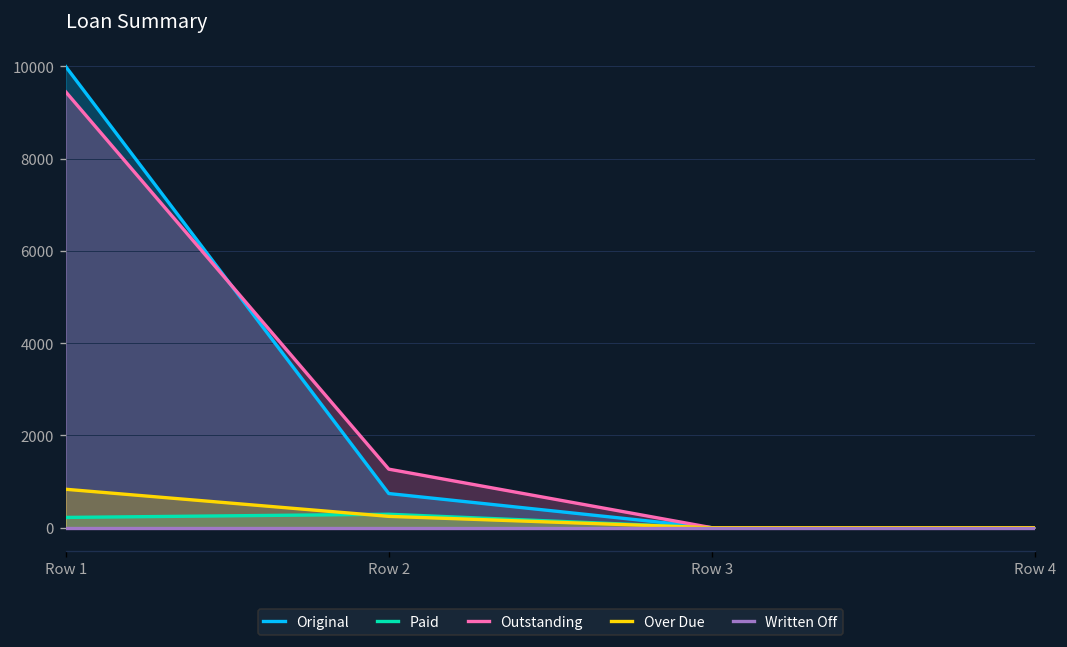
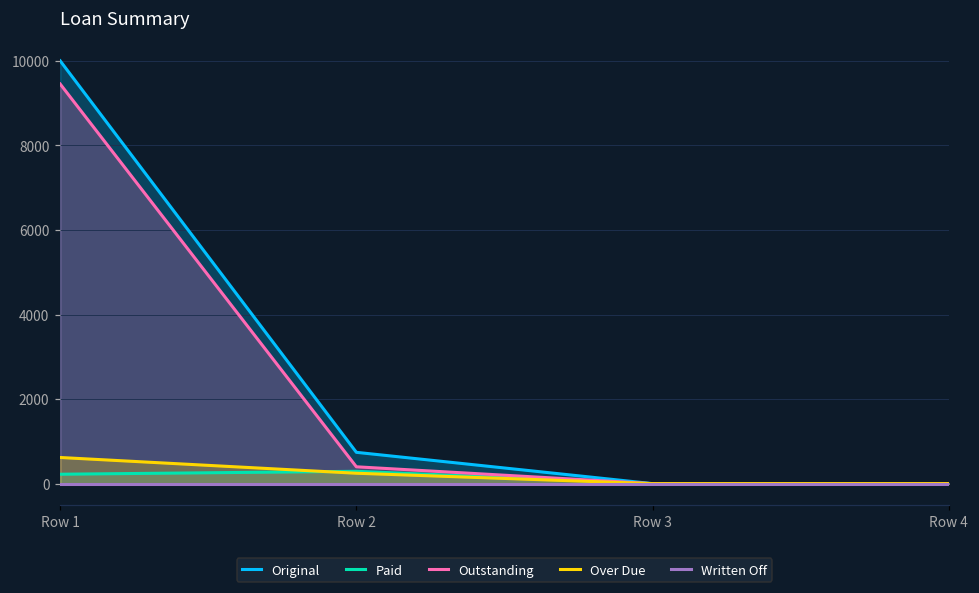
  {
    "Original": {
      "Row 1": 10000,
      "Row 2": 700
    },
    "Paid": {
      "Row 1": 200
    },
    "Outstanding": {
      "Row 1": 9500,
-     "Row 2": 1300
+     "Row 2": 400
    },
    "Over Due": {
-     "Row 1": 800
+     "Row 1": 600
    },
    "Written Off": {
      "Row 1": 0,
      "Row 2": 0
    }
  }
